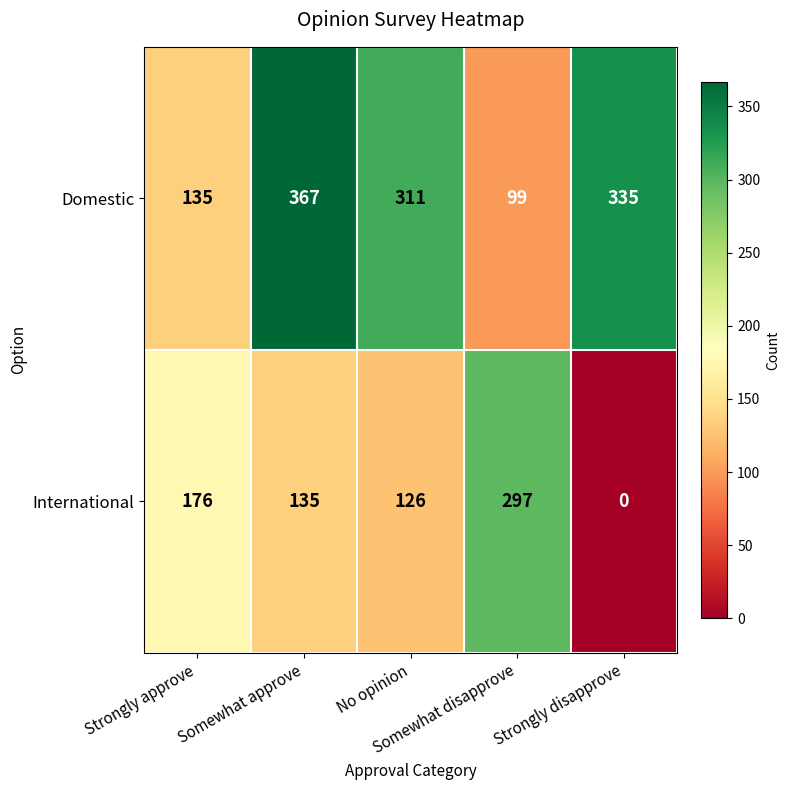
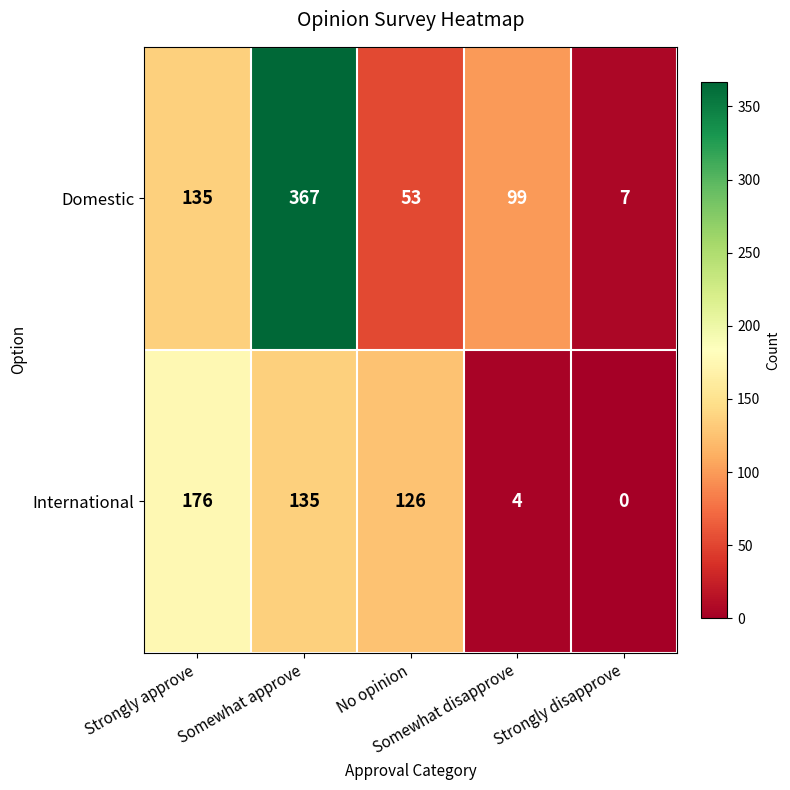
  {
    "Domestic": {
      "Strongly approve": 135,
      "Somewhat approve": 367,
-     "No opinion": 311,
+     "No opinion": 53,
      "Somewhat disapprove": 99,
-     "Strongly disapprove": 335
+     "Strongly disapprove": 7
    },
    "International": {
      "Strongly approve": 176,
      "Somewhat approve": 135,
      "No opinion": 126,
-     "Somewhat disapprove": 297,
+     "Somewhat disapprove": 4,
      "Strongly disapprove": 0
    }
  }
